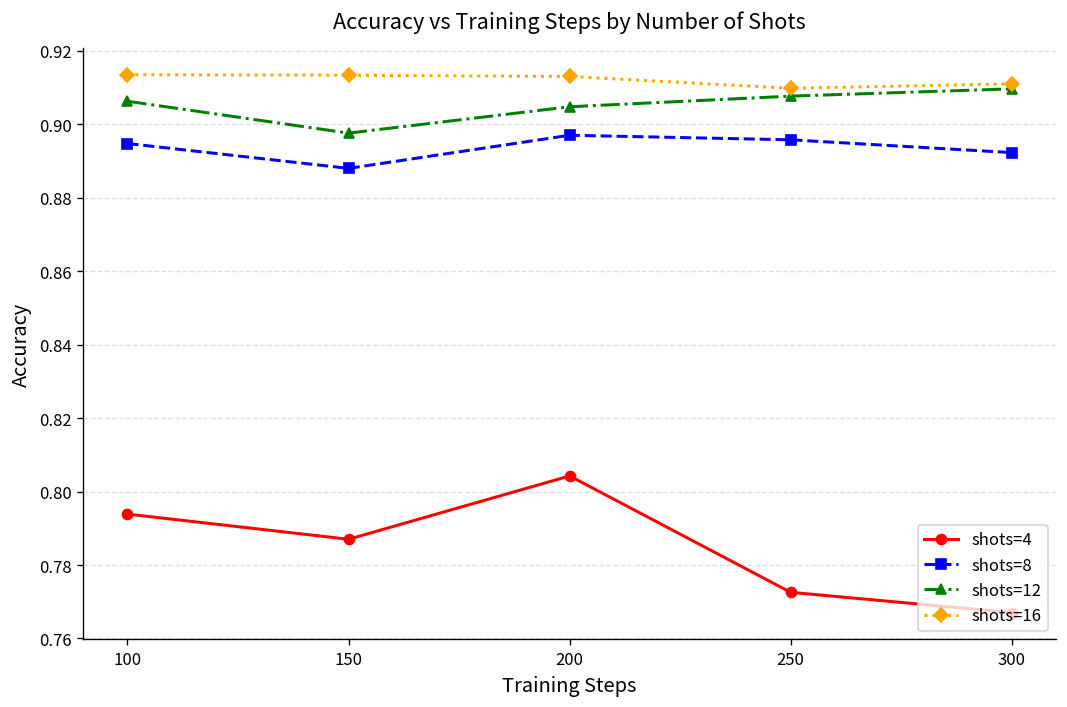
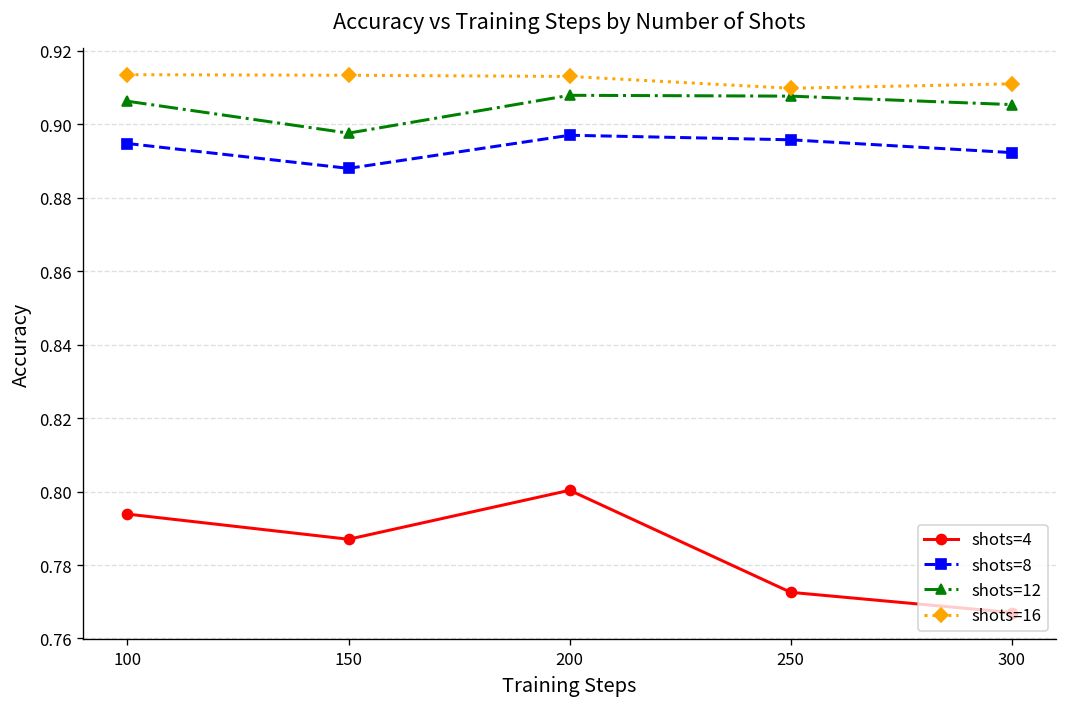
  {
    "shots=4": {
      "100": 0.794,
      "150": 0.787,
-     "200": 0.804,
+     "200": 0.800,
      "250": 0.773
    },
    "shots=8": {
      "100": 0.895,
      "150": 0.888,
      "200": 0.897,
      "250": 0.896,
      "300": 0.892
    },
    "shots=12": {
      "100": 0.906,
      "150": 0.898,
-     "200": 0.905,
+     "200": 0.908,
      "250": 0.908,
-     "300": 0.910
+     "300": 0.905
    },
    "shots=16": {
      "100": 0.914,
      "150": 0.913,
      "200": 0.913,
      "250": 0.910,
      "300": 0.911
    }
  }
